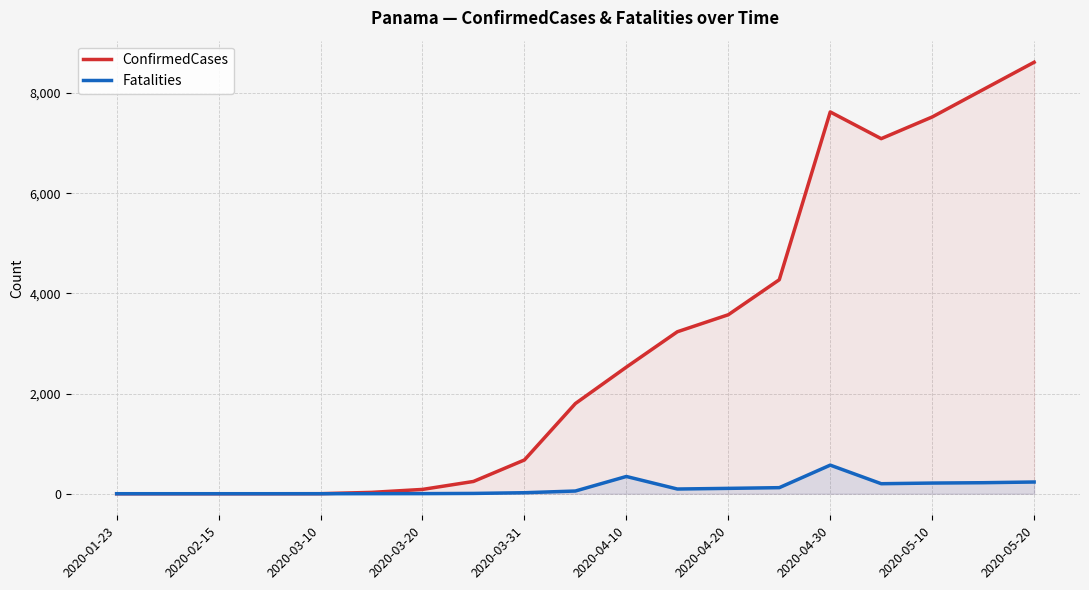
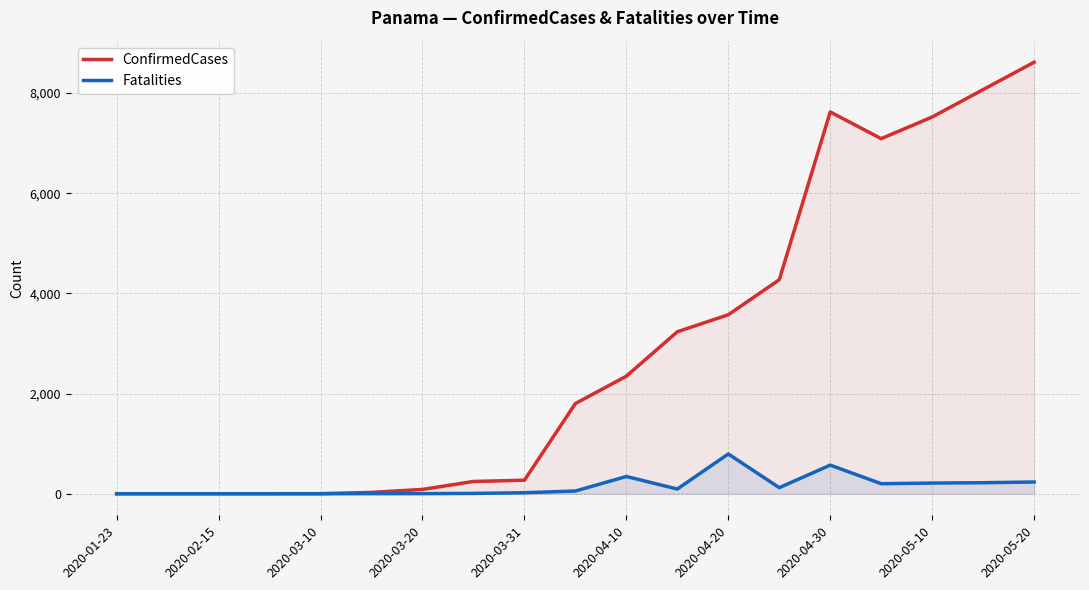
  {
    "ConfirmedCases": {
      "2020-03-20": "100",
-     "2020-03-31": "700",
-     "2020-04-10": "2,500",
+     "2020-03-31": "300",
+     "2020-04-10": "2,300",
      "2020-04-20": "3,600",
      "2020-04-30": "7,600",
      "2020-05-10": "7,500",
      "2020-05-20": "8,600"
    },
    "Fatalities": {
      "2020-03-20": "0",
      "2020-03-31": "0",
      "2020-04-10": "300",
-     "2020-04-20": "100",
+     "2020-04-20": "800",
      "2020-04-30": "600",
      "2020-05-10": "200",
      "2020-05-20": "200"
    }
  }
